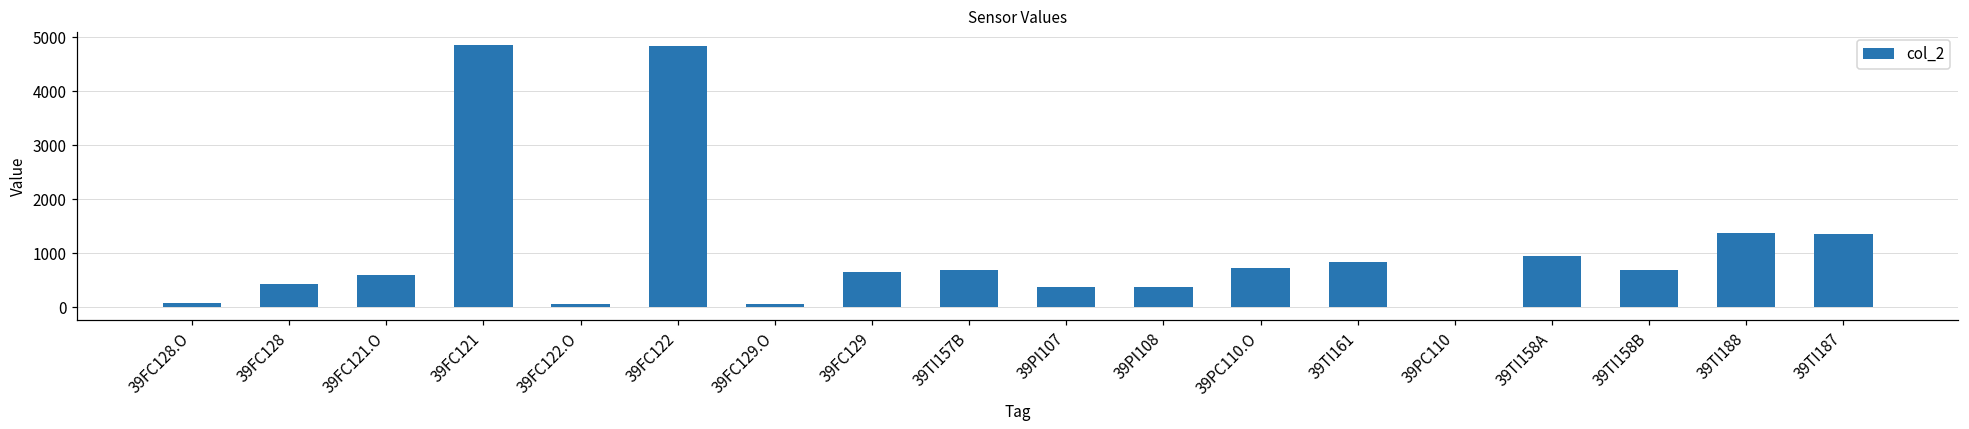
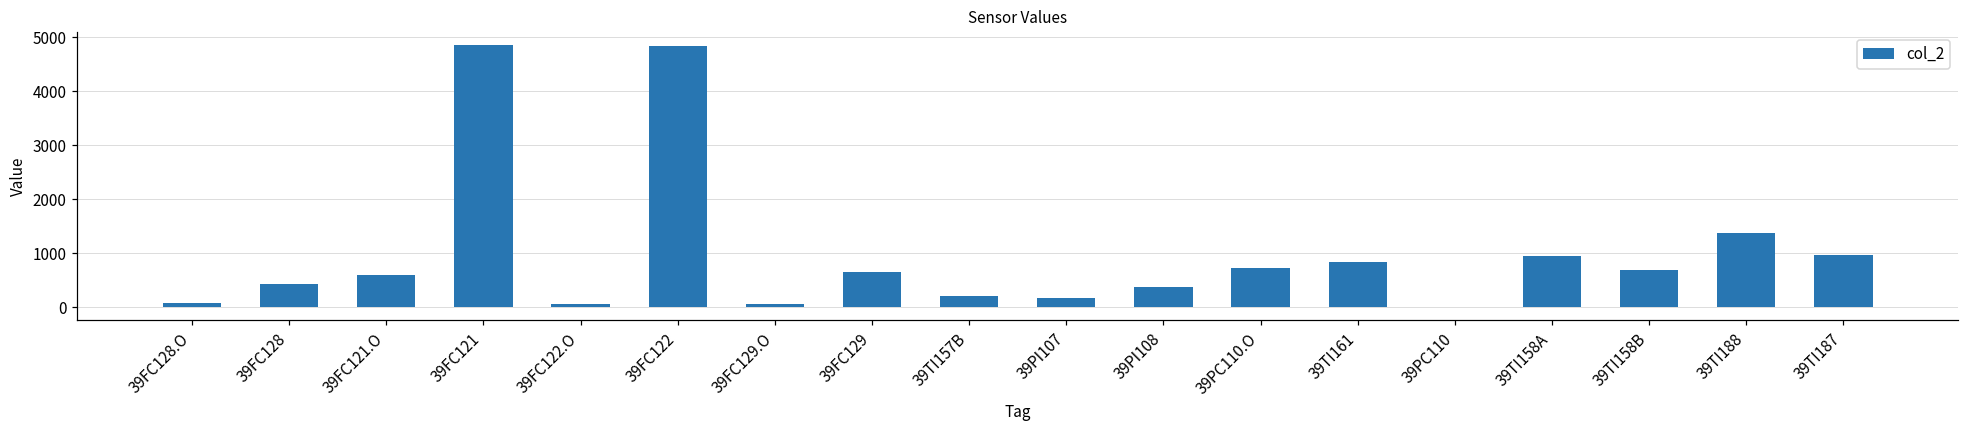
  {
    "39FC128.O": 100,
    "39FC128": 400,
    "39FC121.O": 600,
    "39FC121": 4800,
    "39FC122.O": 100,
    "39FC122": 4800,
    "39FC129.O": 100,
    "39FC129": 700,
-   "39TI157B": 700,
-   "39PI107": 400,
+   "39TI157B": 200,
+   "39PI107": 200,
    "39PI108": 400,
    "39PC110.O": 700,
    "39TI161": 800,
    "39TI158A": 1000,
    "39TI158B": 700,
    "39TI188": 1400,
-   "39TI187": 1400
+   "39TI187": 1000
  }
